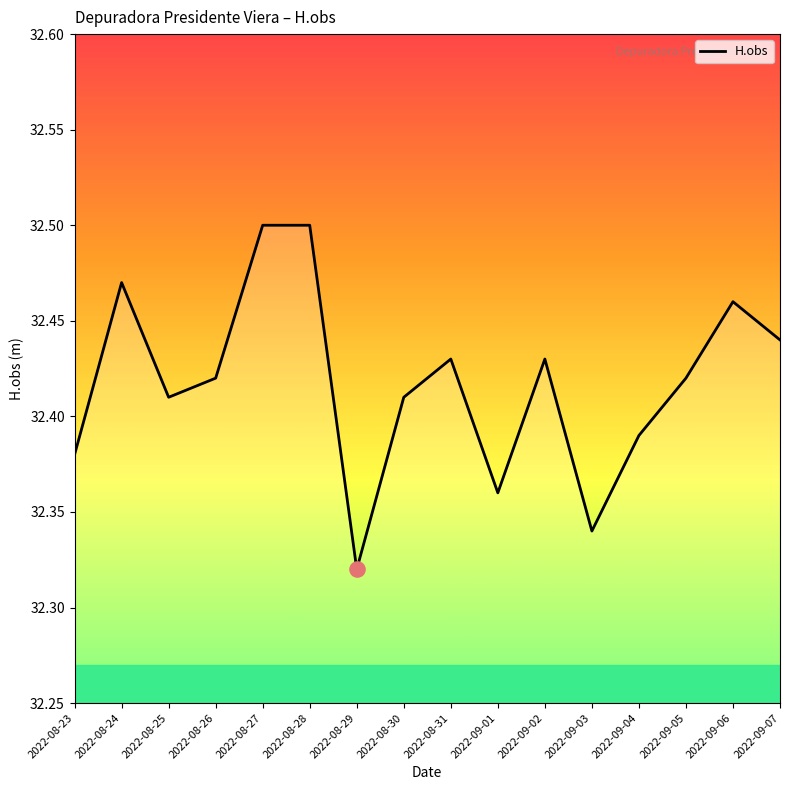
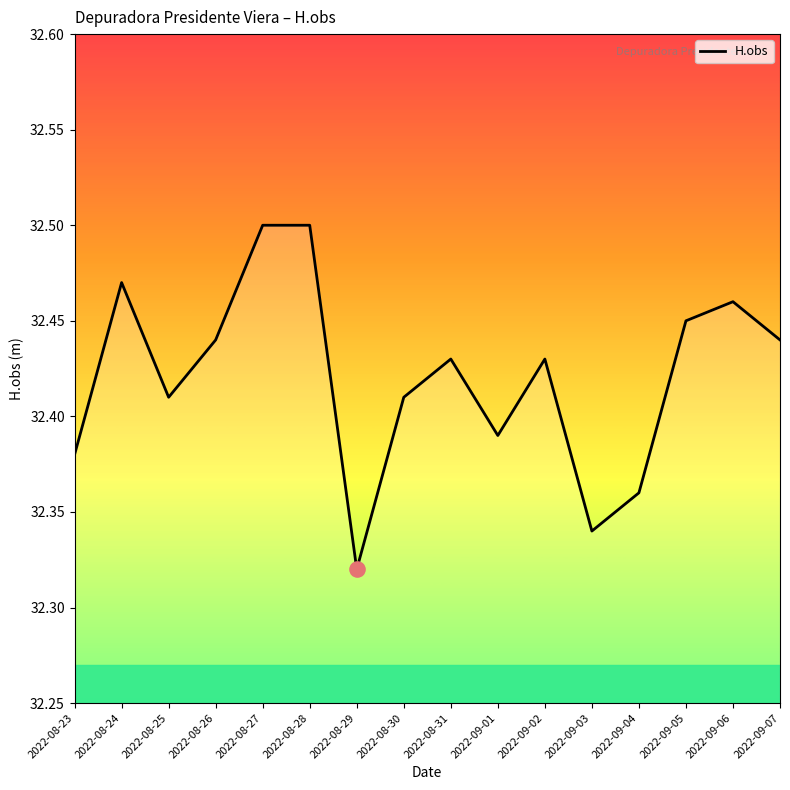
  {
    "H.obs": {
      "2022-08-23": 32.38,
      "2022-08-24": 32.47,
      "2022-08-25": 32.41,
-     "2022-08-26": 32.42,
+     "2022-08-26": 32.44,
      "2022-08-27": 32.50,
      "2022-08-28": 32.50,
      "2022-08-30": 32.41,
      "2022-08-31": 32.43,
-     "2022-09-01": 32.36,
+     "2022-09-01": 32.39,
      "2022-09-02": 32.43,
      "2022-09-03": 32.34,
-     "2022-09-04": 32.39,
-     "2022-09-05": 32.42,
+     "2022-09-04": 32.36,
+     "2022-09-05": 32.45,
      "2022-09-06": 32.46,
      "2022-09-07": 32.44
    }
  }
